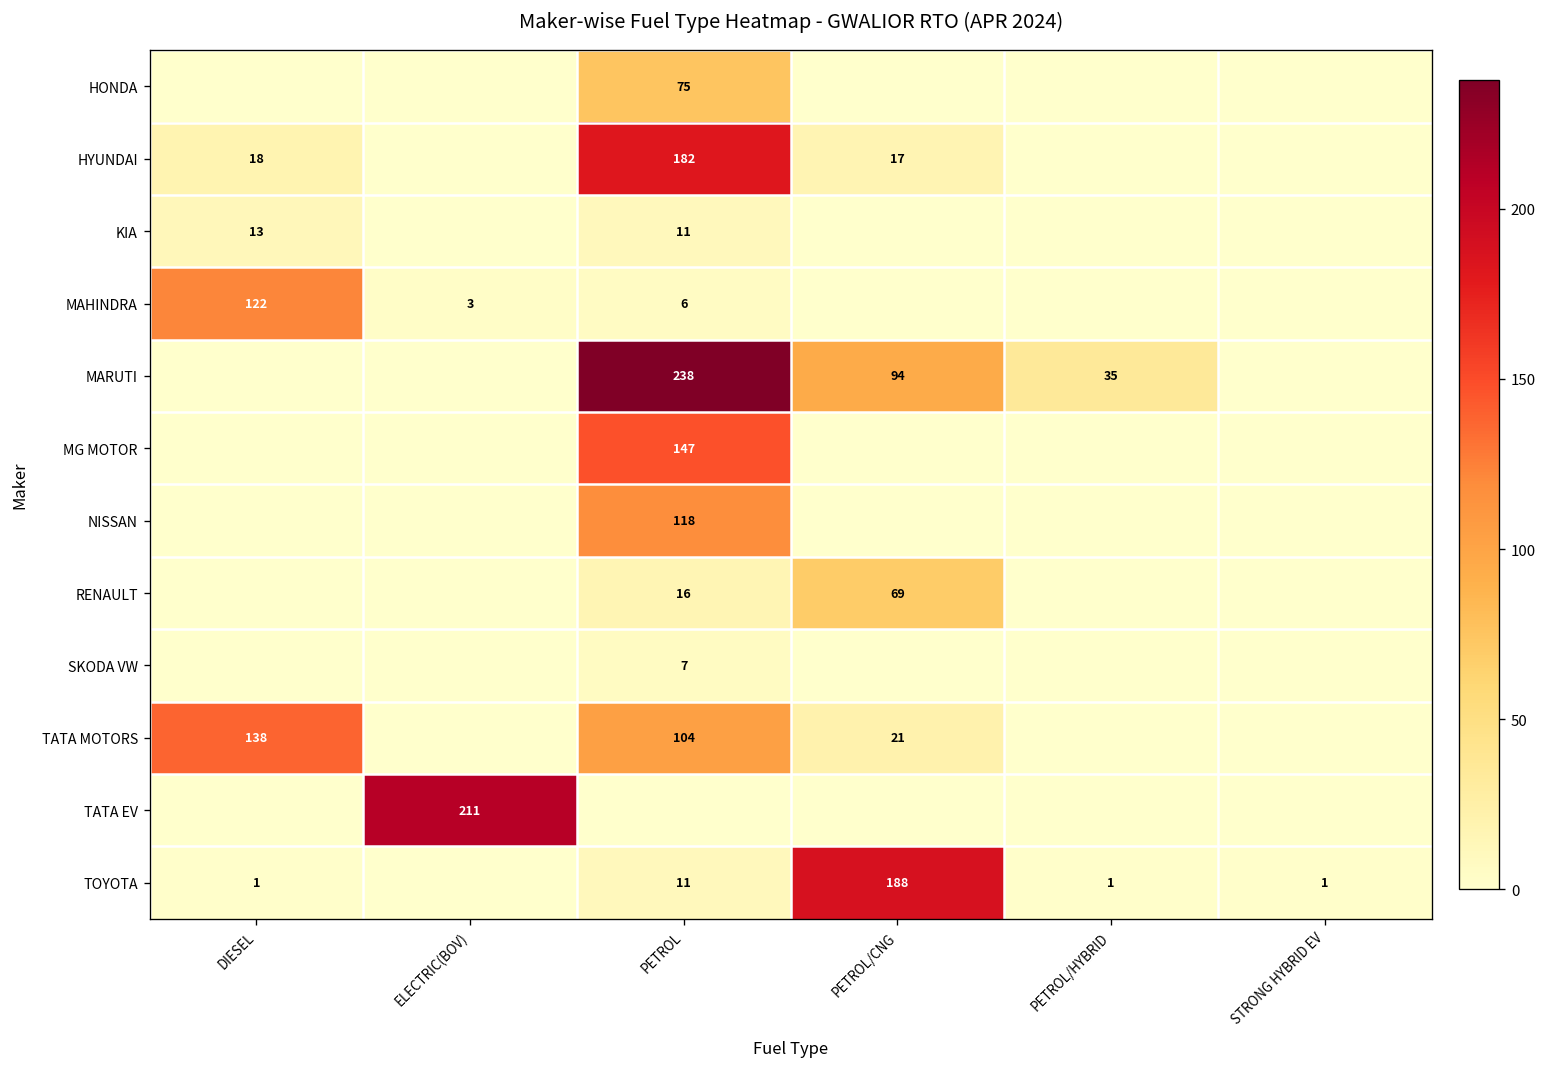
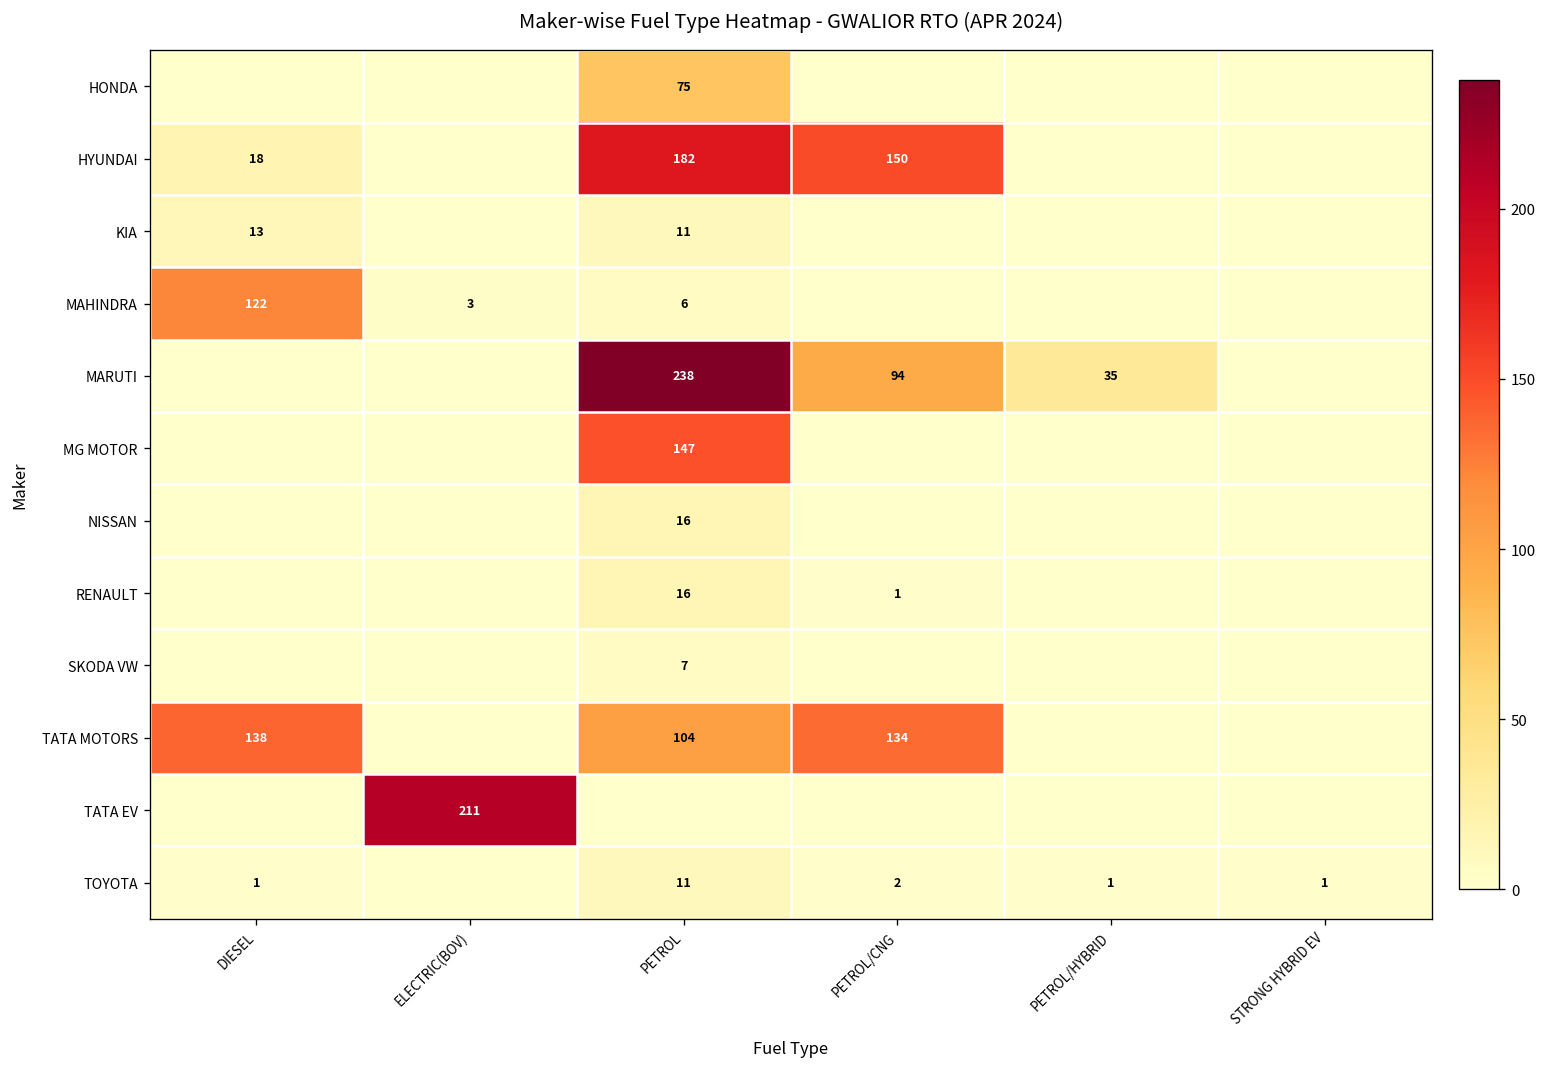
  {
    "HONDA": {
      "PETROL": 75
    },
    "HYUNDAI": {
      "DIESEL": 18,
      "PETROL": 182,
-     "PETROL/CNG": 17
+     "PETROL/CNG": 150
    },
    "KIA": {
      "DIESEL": 13,
      "PETROL": 11
    },
    "MAHINDRA": {
      "DIESEL": 122,
      "ELECTRIC(BOV)": 3,
      "PETROL": 6
    },
    "MARUTI": {
      "PETROL": 238,
      "PETROL/CNG": 94,
      "PETROL/HYBRID": 35
    },
    "MG MOTOR": {
      "PETROL": 147
    },
    "NISSAN": {
-     "PETROL": 118
+     "PETROL": 16
    },
    "RENAULT": {
      "PETROL": 16,
-     "PETROL/CNG": 69
+     "PETROL/CNG": 1
    },
    "SKODA VW": {
      "PETROL": 7
    },
    "TATA MOTORS": {
      "DIESEL": 138,
      "PETROL": 104,
-     "PETROL/CNG": 21
+     "PETROL/CNG": 134
    },
    "TATA EV": {
      "ELECTRIC(BOV)": 211
    },
    "TOYOTA": {
      "DIESEL": 1,
      "PETROL": 11,
-     "PETROL/CNG": 188,
+     "PETROL/CNG": 2,
      "PETROL/HYBRID": 1,
      "STRONG HYBRID EV": 1
    }
  }
